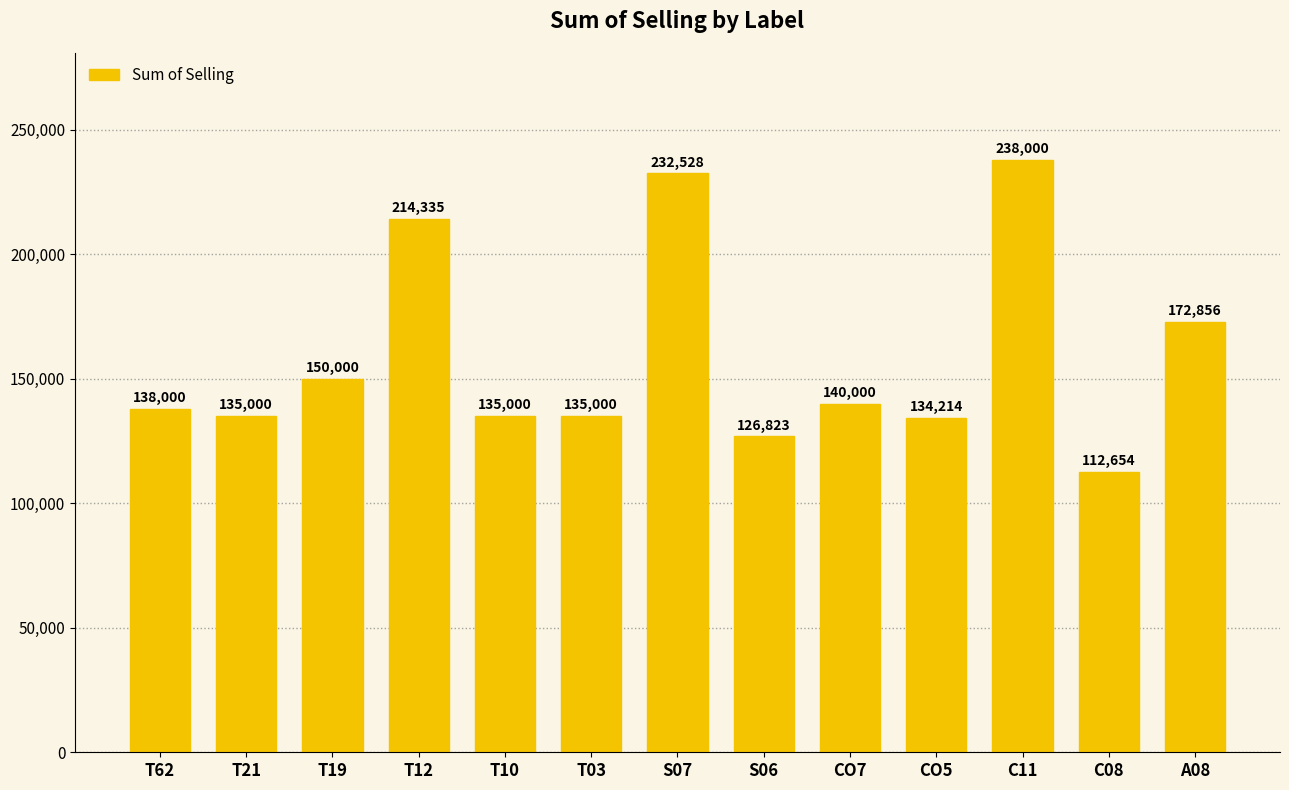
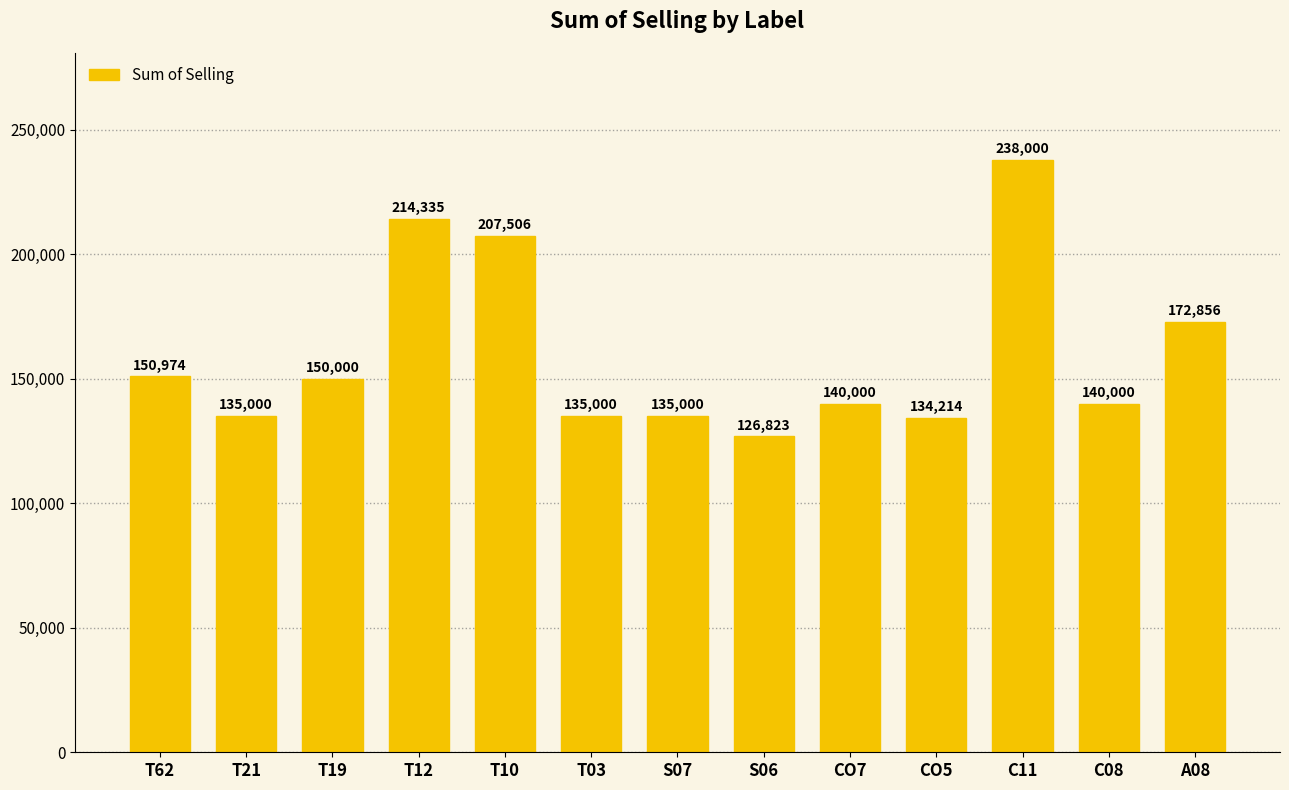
  {
-   "T62": "138,000",
+   "T62": "150,974",
    "T21": "135,000",
    "T19": "150,000",
    "T12": "214,335",
-   "T10": "135,000",
+   "T10": "207,506",
    "T03": "135,000",
-   "S07": "232,528",
+   "S07": "135,000",
    "S06": "126,823",
    "CO7": "140,000",
    "CO5": "134,214",
    "C11": "238,000",
-   "C08": "112,654",
+   "C08": "140,000",
    "A08": "172,856"
  }
